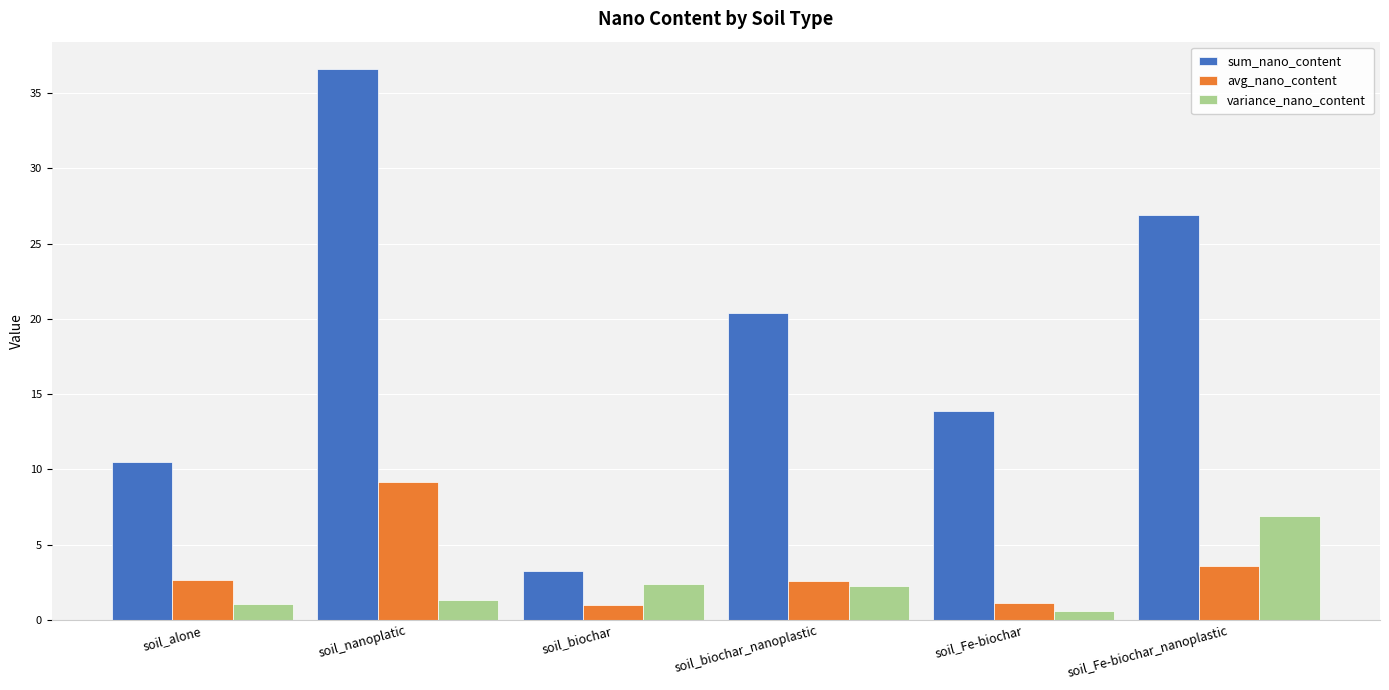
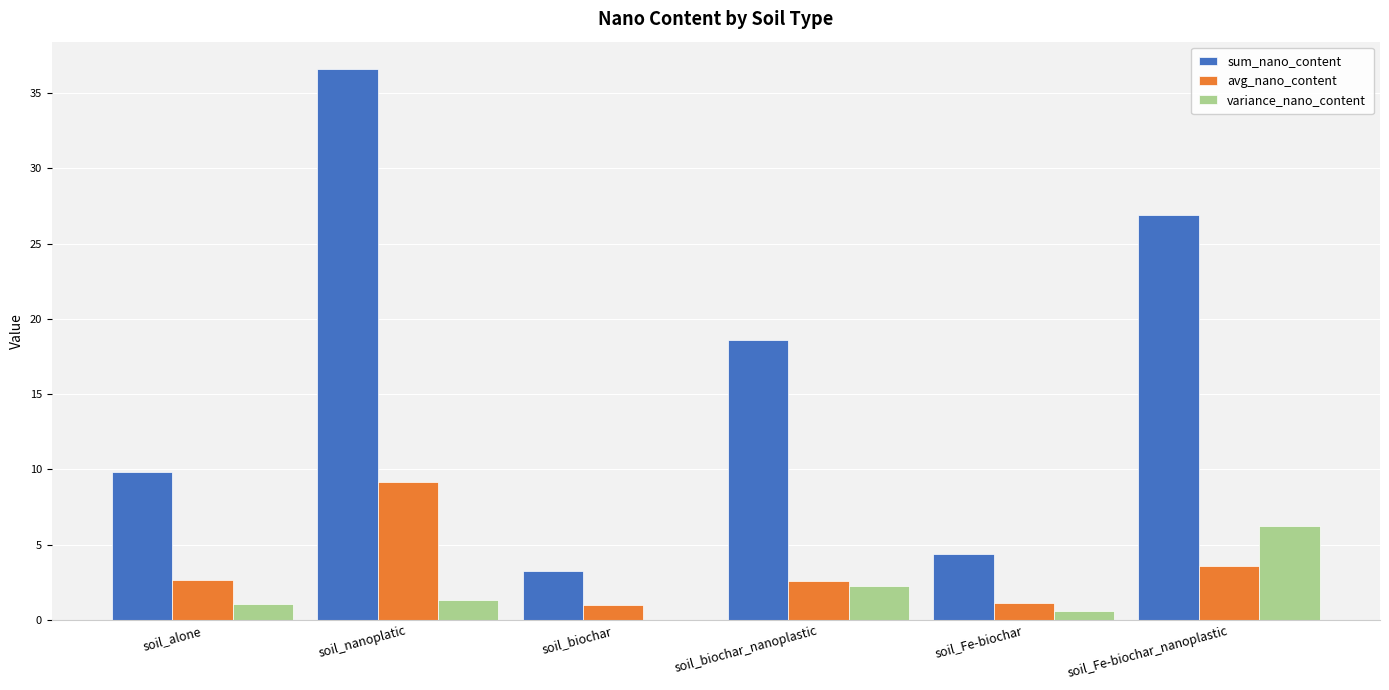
  {
    "sum_nano_content": {
-     "soil_alone": 10.5,
+     "soil_alone": 9.8,
      "soil_nanoplatic": 36.6,
      "soil_biochar": 3.2,
-     "soil_biochar_nanoplastic": 20.4,
-     "soil_Fe-biochar": 13.9,
+     "soil_biochar_nanoplastic": 18.6,
+     "soil_Fe-biochar": 4.4,
      "soil_Fe-biochar_nanoplastic": 26.9
    },
    "avg_nano_content": {
      "soil_alone": 2.6,
      "soil_nanoplatic": 9.2,
      "soil_biochar": 1.0,
      "soil_biochar_nanoplastic": 2.6,
      "soil_Fe-biochar": 1.1,
      "soil_Fe-biochar_nanoplastic": 3.6
    },
    "variance_nano_content": {
      "soil_alone": 1.1,
      "soil_nanoplatic": 1.3,
-     "soil_biochar": 2.4,
+     "soil_biochar": 0.0,
      "soil_biochar_nanoplastic": 2.3,
      "soil_Fe-biochar": 0.6,
-     "soil_Fe-biochar_nanoplastic": 6.9
+     "soil_Fe-biochar_nanoplastic": 6.2
    }
  }
